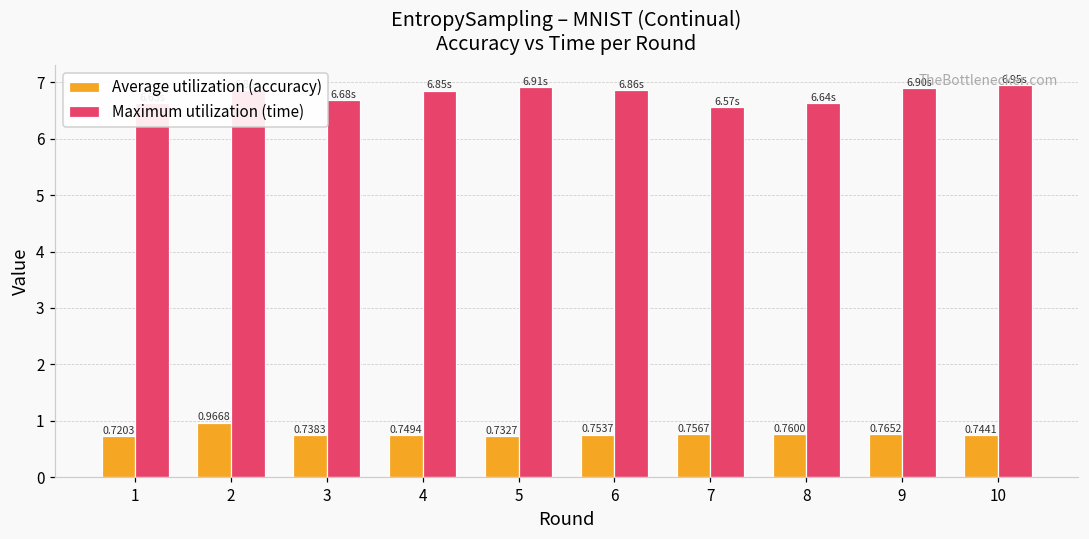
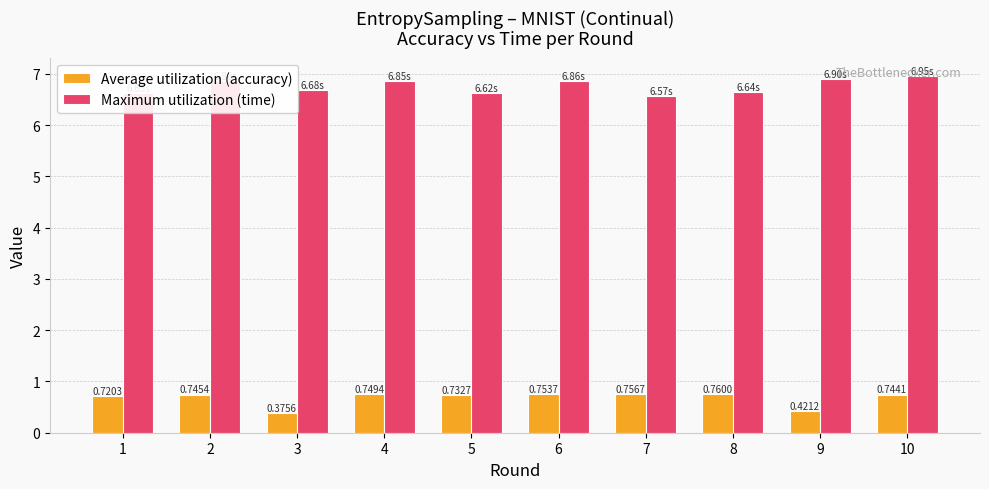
  {
    "Average utilization (accuracy)": {
      "1": "0.7203",
-     "2": "0.9668",
-     "3": "0.7383",
+     "2": "0.7454",
+     "3": "0.3756",
      "4": "0.7494",
      "5": "0.7327",
      "6": "0.7537",
      "7": "0.7567",
      "8": "0.7600",
-     "9": "0.7652",
+     "9": "0.4212",
      "10": "0.7441"
    },
    "Maximum utilization (time)": {
      "3": "6.68s",
      "4": "6.85s",
-     "5": "6.91s",
+     "5": "6.62s",
      "6": "6.86s",
      "7": "6.57s",
      "8": "6.64s"
    }
  }
